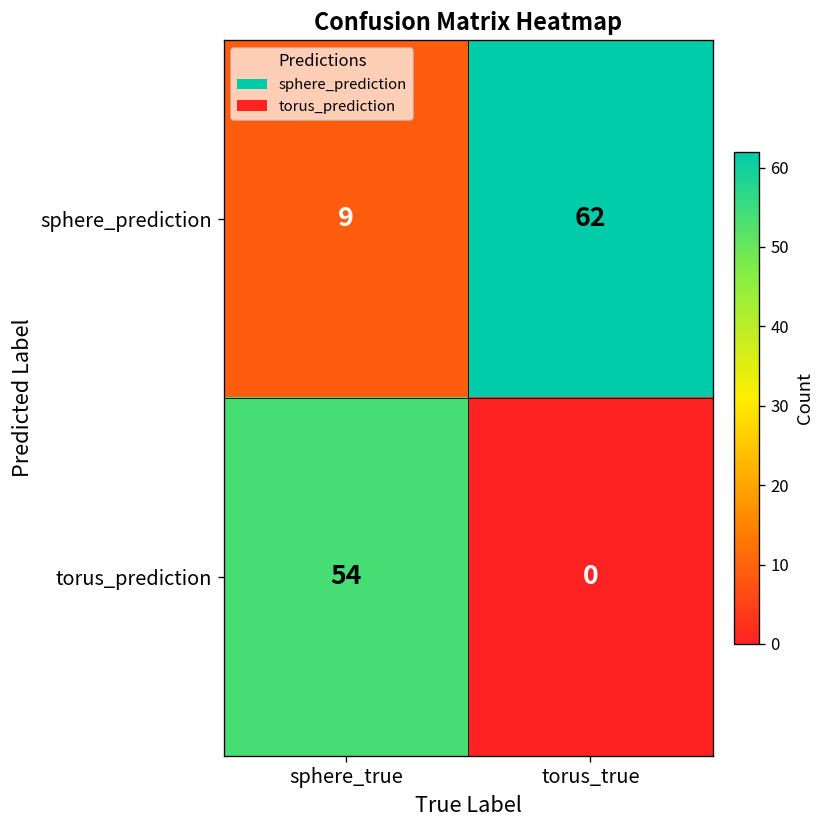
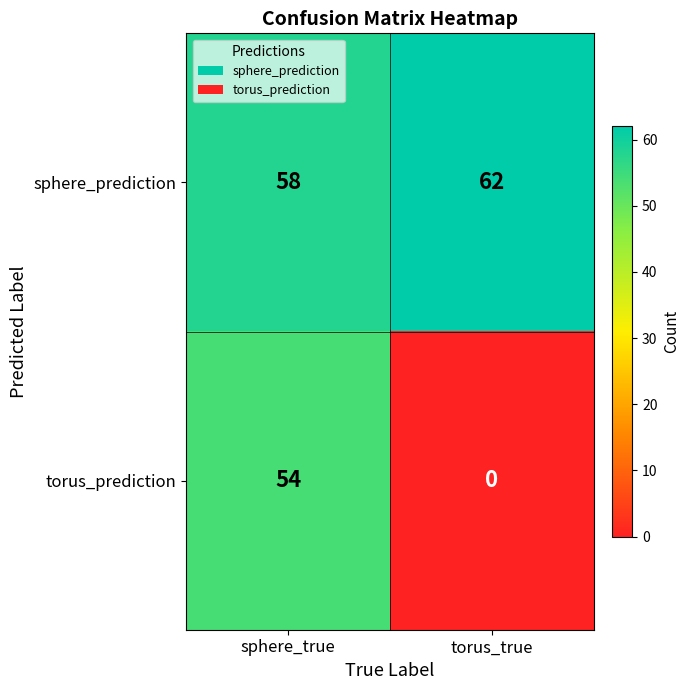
  {
    "sphere_prediction": {
-     "sphere_true": 9,
+     "sphere_true": 58,
      "torus_true": 62
    },
    "torus_prediction": {
      "sphere_true": 54,
      "torus_true": 0
    }
  }
